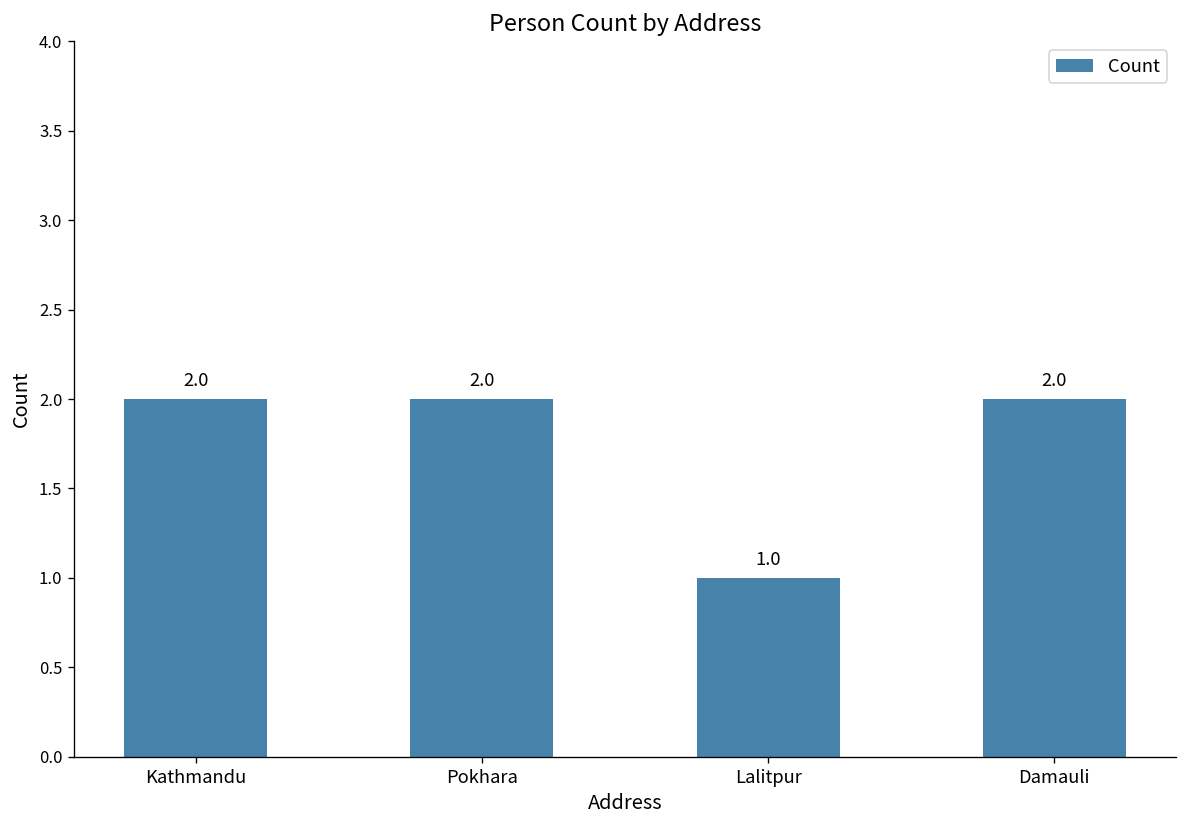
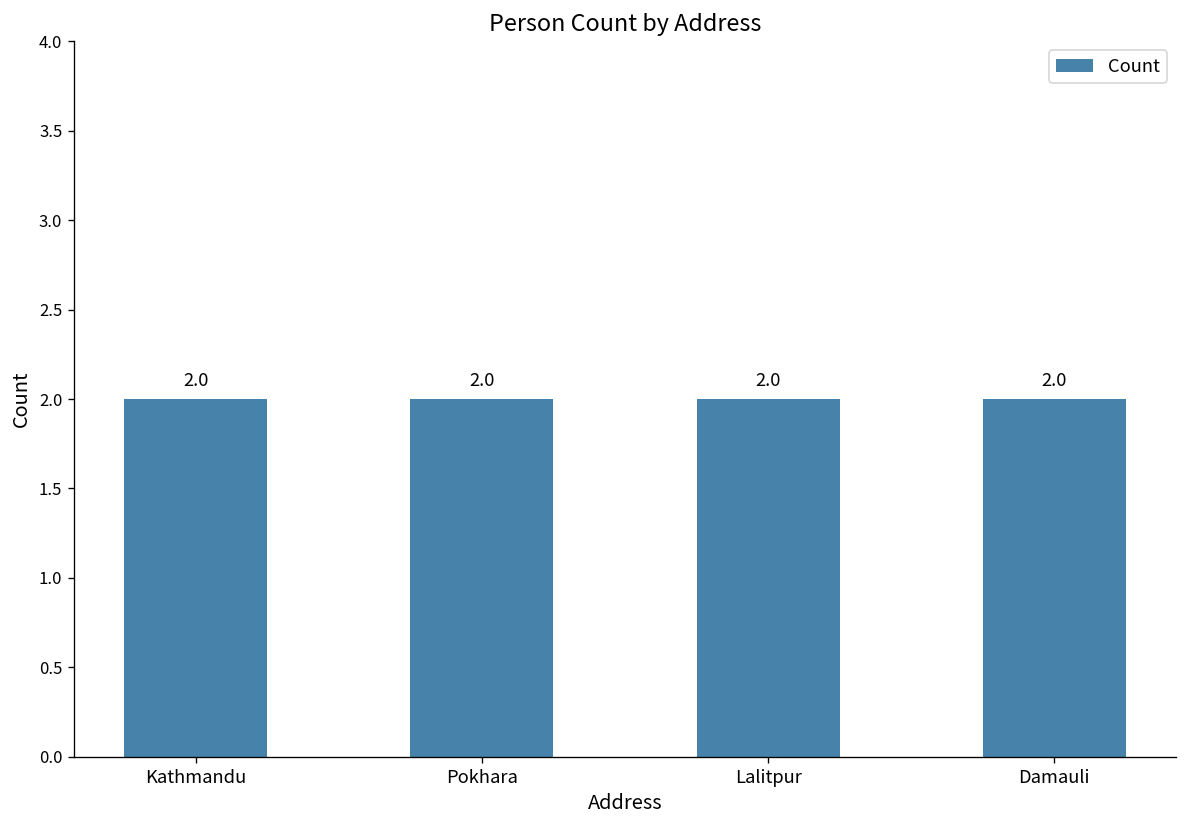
  {
    "Kathmandu": 2.0,
    "Pokhara": 2.0,
-   "Lalitpur": 1.0,
+   "Lalitpur": 2.0,
    "Damauli": 2.0
  }
